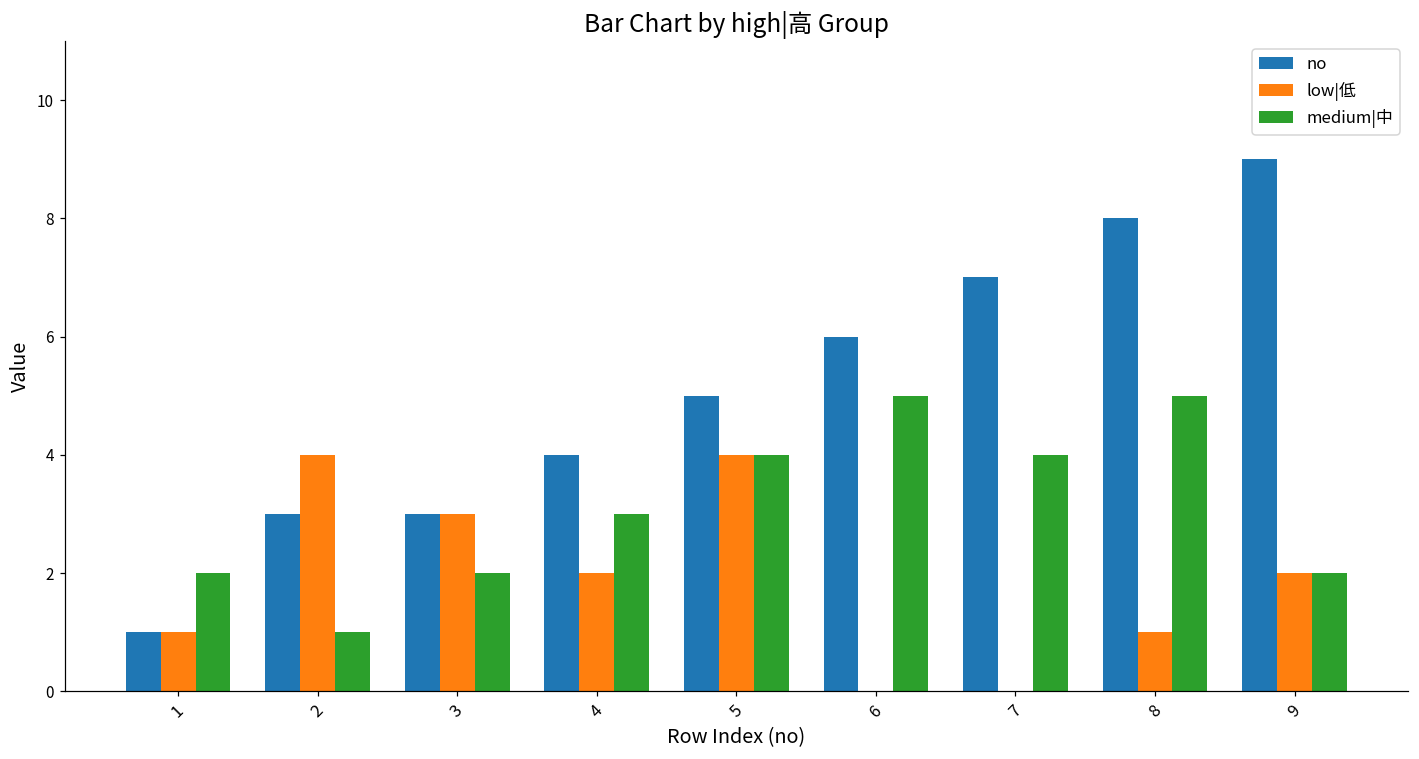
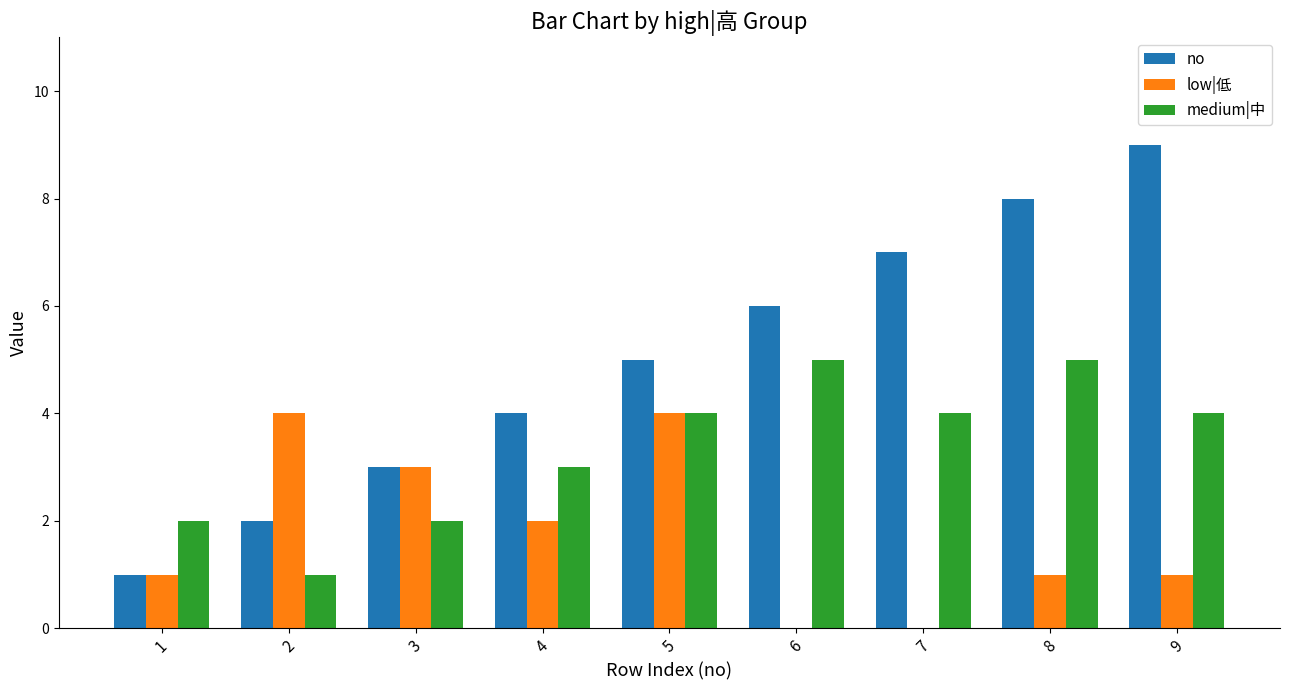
  {
    "no": {
      "1": 1,
-     "2": 3,
+     "2": 2,
      "3": 3,
      "4": 4,
      "5": 5,
      "6": 6,
      "7": 7,
      "8": 8,
      "9": 9
    },
    "low|低": {
      "1": 1,
      "2": 4,
      "3": 3,
      "4": 2,
      "5": 4,
      "6": 0,
      "7": 0,
      "8": 1,
-     "9": 2
+     "9": 1
    },
    "medium|中": {
      "1": 2,
      "2": 1,
      "3": 2,
      "4": 3,
      "5": 4,
      "6": 5,
      "7": 4,
      "8": 5,
-     "9": 2
+     "9": 4
    }
  }
